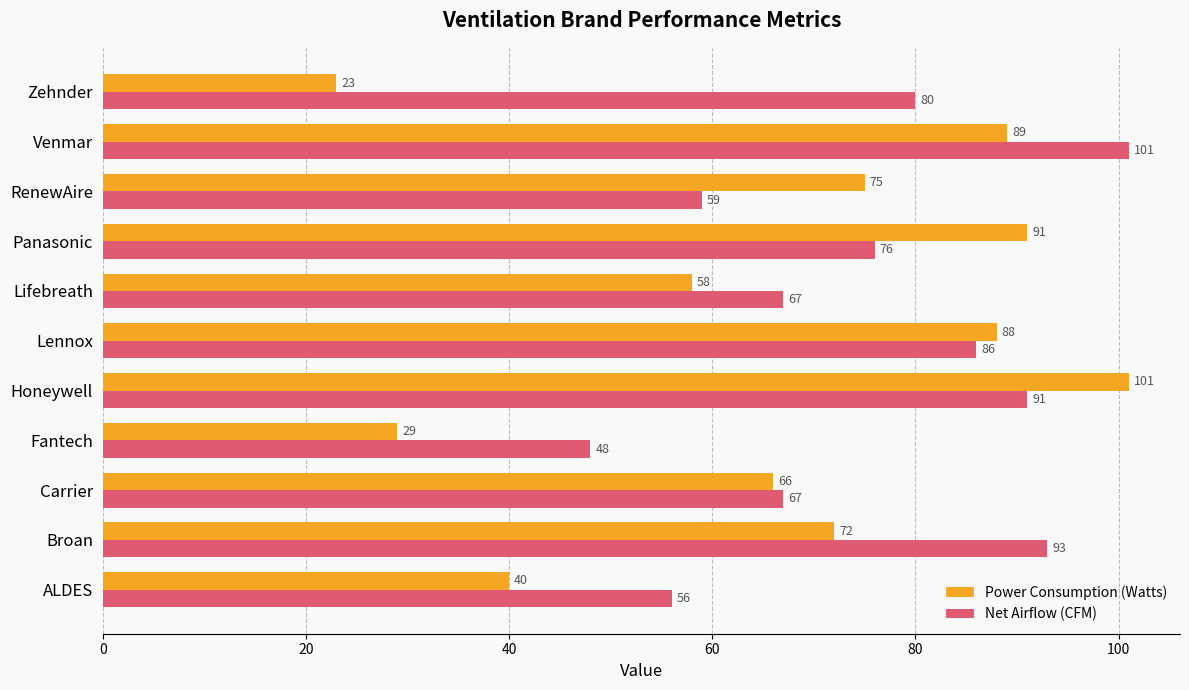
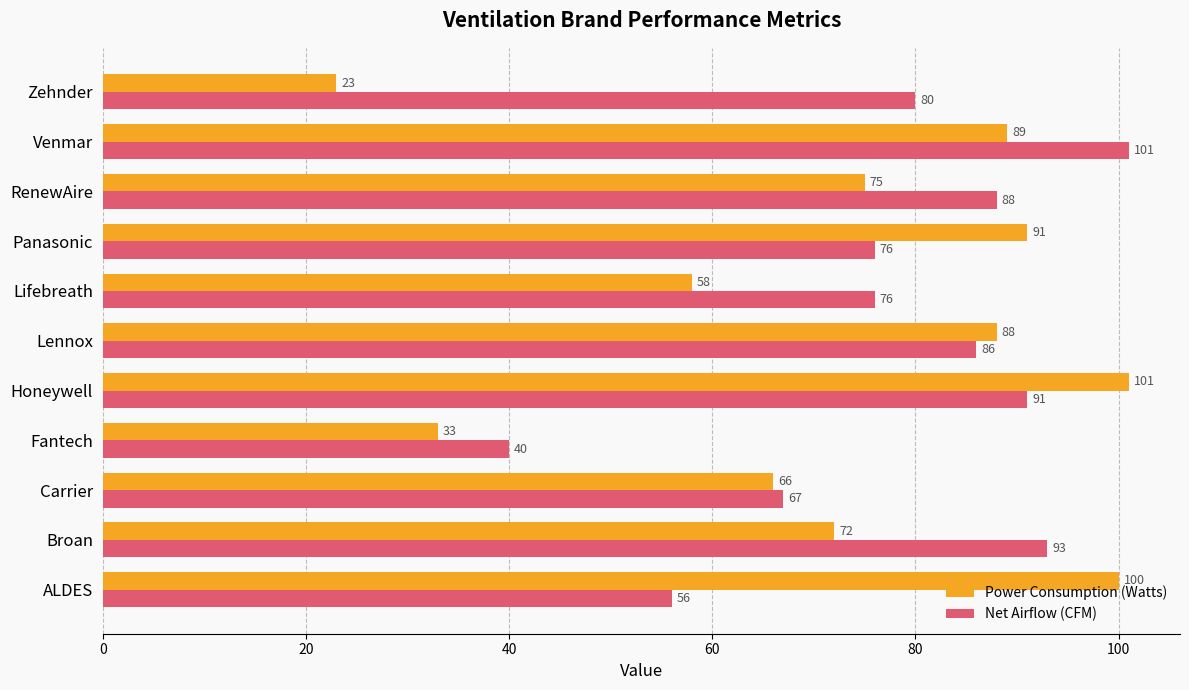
  {
    "Power Consumption (Watts)": {
      "Zehnder": 23,
      "Venmar": 89,
      "RenewAire": 75,
      "Panasonic": 91,
      "Lifebreath": 58,
      "Lennox": 88,
      "Honeywell": 101,
-     "Fantech": 29,
+     "Fantech": 33,
      "Carrier": 66,
      "Broan": 72,
-     "ALDES": 40
+     "ALDES": 100
    },
    "Net Airflow (CFM)": {
      "Zehnder": 80,
      "Venmar": 101,
-     "RenewAire": 59,
+     "RenewAire": 88,
      "Panasonic": 76,
-     "Lifebreath": 67,
+     "Lifebreath": 76,
      "Lennox": 86,
      "Honeywell": 91,
-     "Fantech": 48,
+     "Fantech": 40,
      "Carrier": 67,
      "Broan": 93,
      "ALDES": 56
    }
  }
